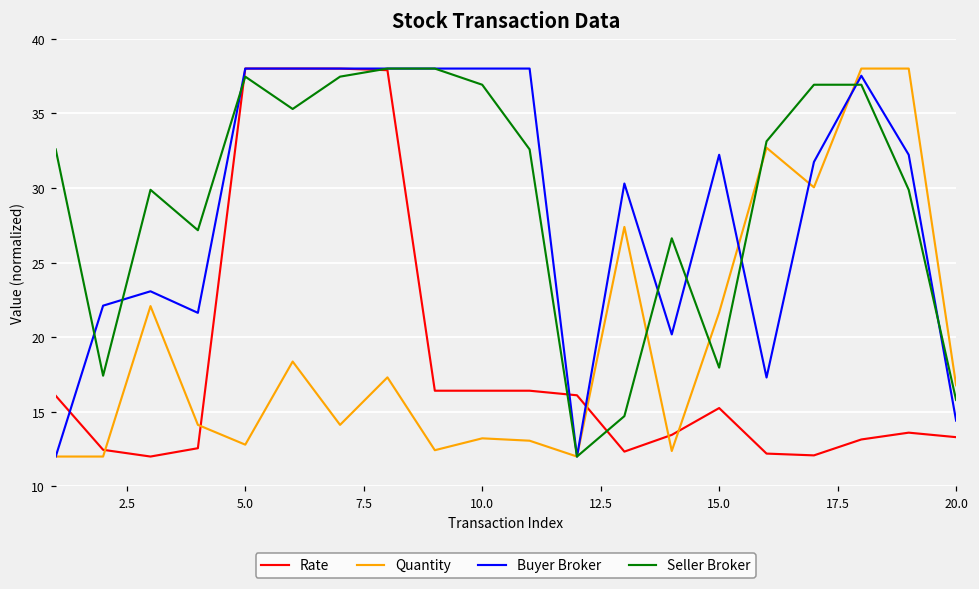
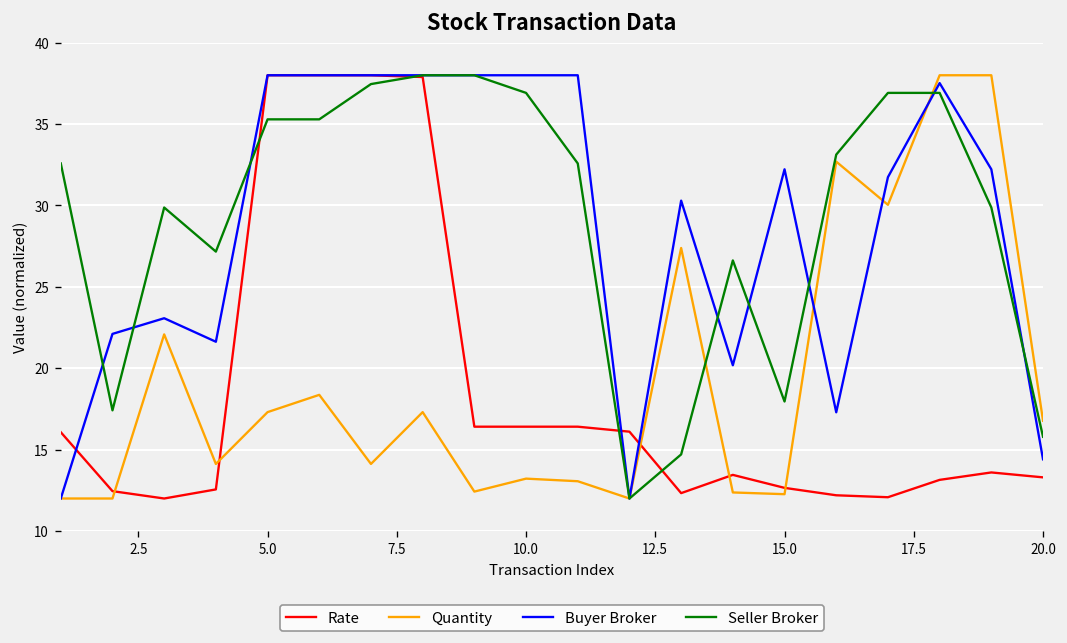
  {
    "Rate": {
      "10.0": 16.4,
-     "15.0": 15.2,
+     "15.0": 12.7,
      "20.0": 13.3
    },
    "Quantity": {
-     "5.0": 12.8,
+     "5.0": 17.3,
      "10.0": 13.2,
-     "15.0": 21.7,
+     "15.0": 12.3,
      "20.0": 16.8
    },
    "Buyer Broker": {
      "10.0": 38.0,
      "15.0": 32.2,
      "20.0": 14.4
    },
    "Seller Broker": {
-     "5.0": 37.5,
+     "5.0": 35.3,
      "10.0": 36.9,
      "15.0": 18.0,
      "20.0": 15.8
    }
  }
